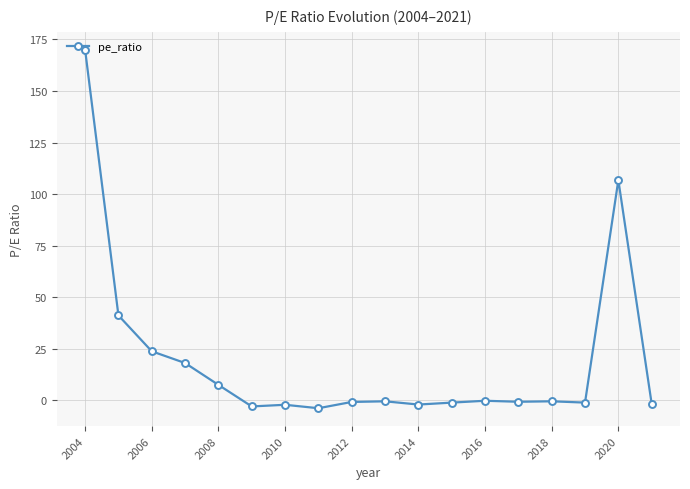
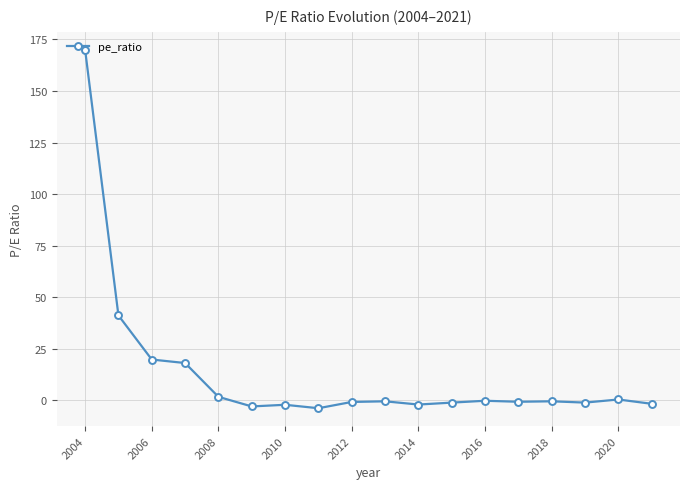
  {
    "2004": 170,
-   "2006": 24,
-   "2008": 7,
+   "2006": 20,
+   "2008": 2,
    "2010": -2,
    "2012": -1,
    "2014": -2,
    "2016": 0,
    "2018": -1,
-   "2020": 107
+   "2020": 0
  }
